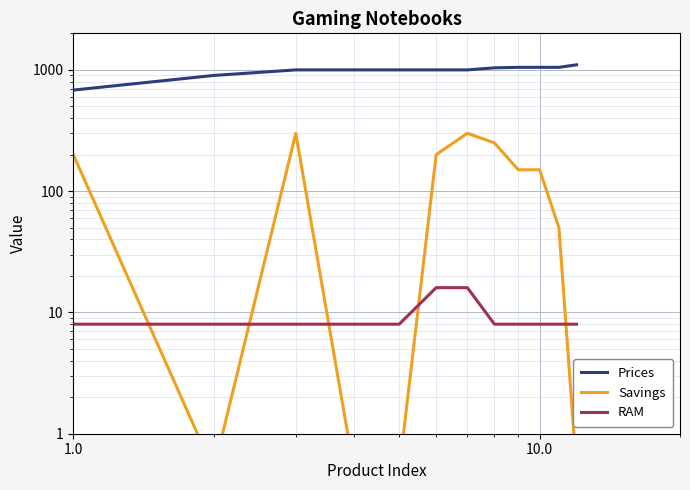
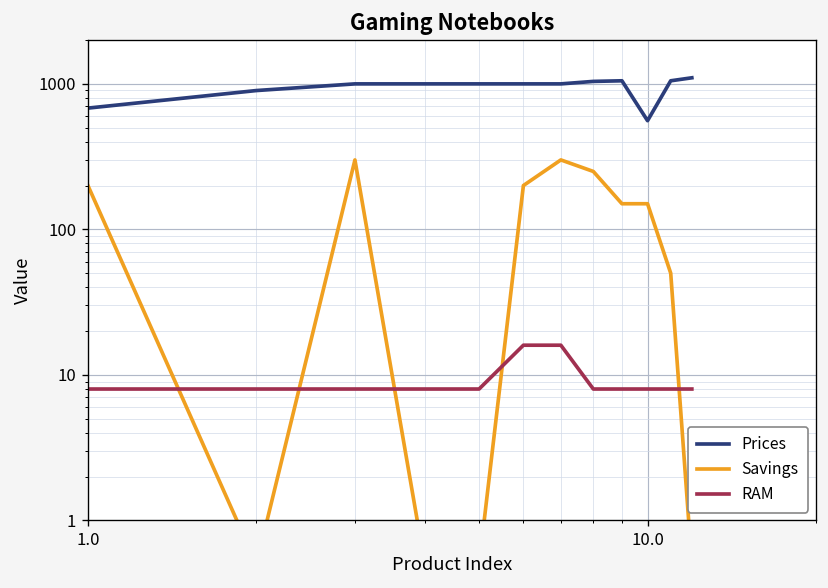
  {
    "Prices": {
      "1.0": 700,
-     "10.0": 1000
+     "10.0": 600
    },
    "Savings": {
      "1.0": 200,
      "10.0": 150
    },
    "RAM": {
      "1.0": 8,
      "10.0": 8
    }
  }
